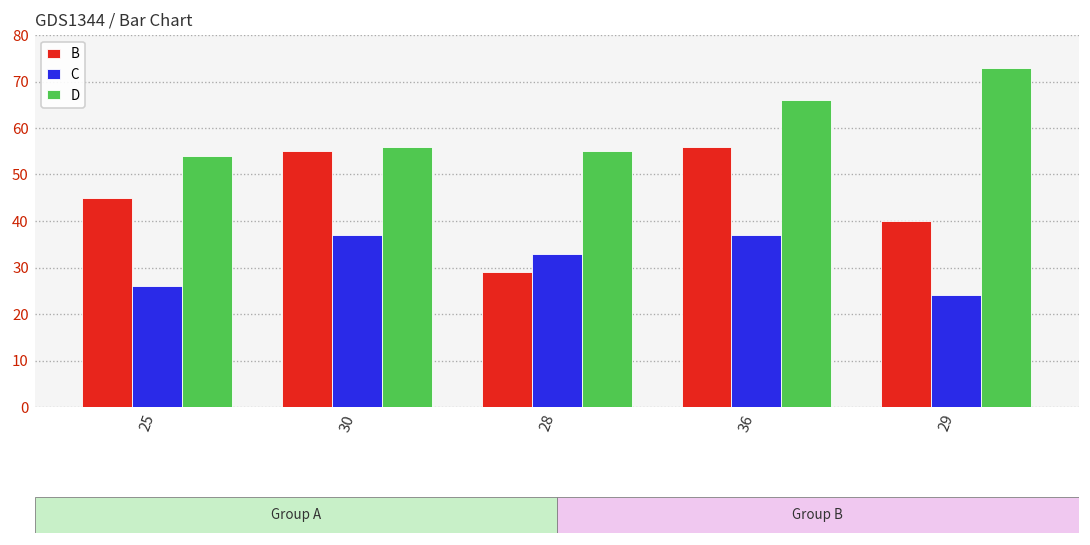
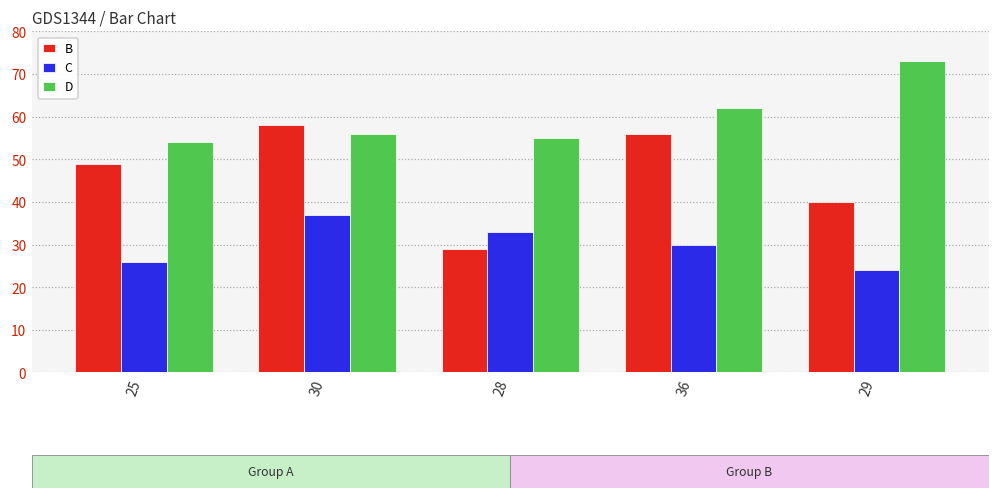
  {
    "B": {
-     "25": 45,
-     "30": 55,
+     "25": 49,
+     "30": 58,
      "28": 29,
      "36": 56,
      "29": 40
    },
    "C": {
      "25": 26,
      "30": 37,
      "28": 33,
-     "36": 37,
+     "36": 30,
      "29": 24
    },
    "D": {
      "25": 54,
      "30": 56,
      "28": 55,
-     "36": 66,
+     "36": 62,
      "29": 73
    }
  }
